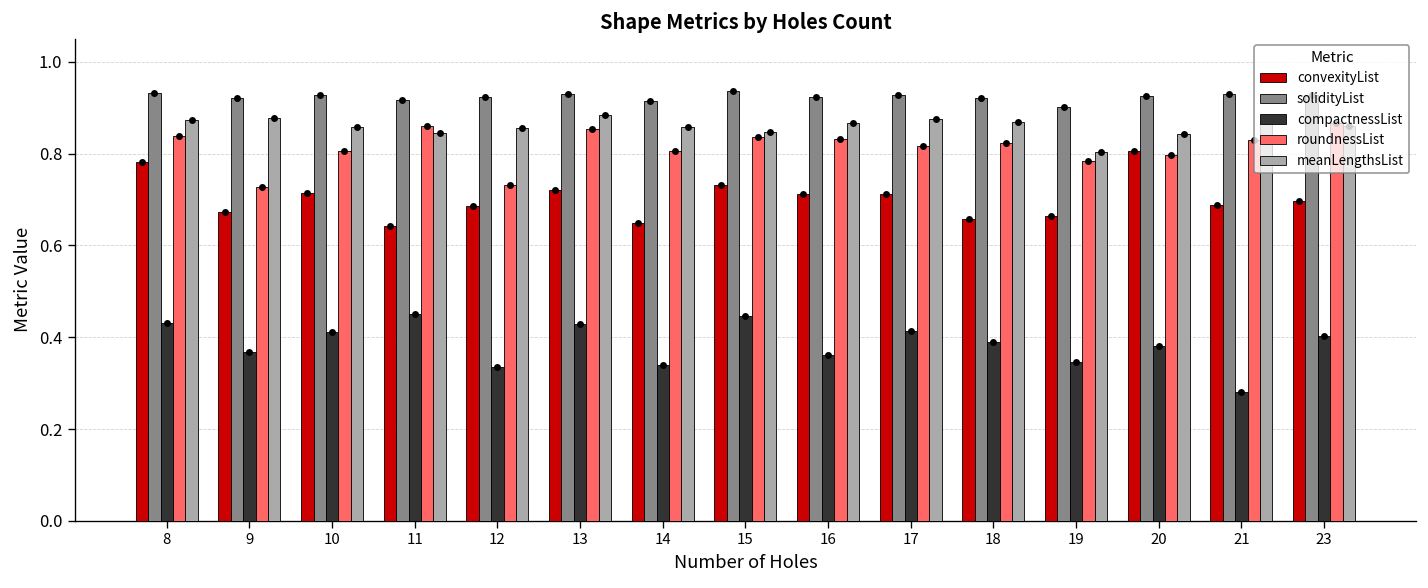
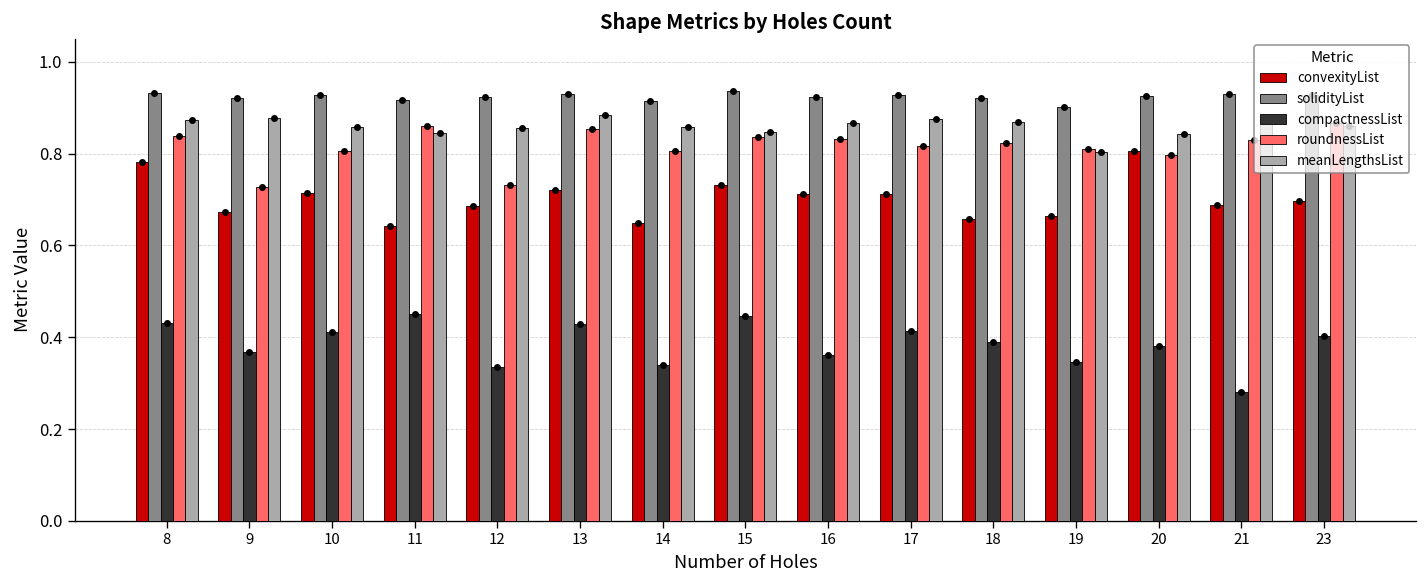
  {
    "convexityList": {
      "8": 0.78,
      "9": 0.67,
      "10": 0.71,
      "11": 0.64,
      "12": 0.69,
      "13": 0.72,
      "14": 0.65,
      "15": 0.73,
      "16": 0.71,
      "17": 0.71,
      "18": 0.66,
      "19": 0.66,
      "20": 0.81,
      "21": 0.69,
      "23": 0.70
    },
    "compactnessList": {
      "8": 0.43,
      "9": 0.37,
      "10": 0.41,
      "11": 0.45,
      "12": 0.33,
      "13": 0.43,
      "14": 0.34,
      "15": 0.45,
      "16": 0.36,
      "17": 0.41,
      "18": 0.39,
      "19": 0.35,
      "20": 0.38,
      "21": 0.28,
      "23": 0.40
    },
    "roundnessList": {
      "8": 0.84,
      "9": 0.73,
      "10": 0.81,
      "11": 0.86,
      "12": 0.73,
      "13": 0.85,
      "14": 0.81,
      "15": 0.84,
      "16": 0.83,
      "17": 0.82,
      "18": 0.82,
-     "19": 0.78,
+     "19": 0.81,
      "20": 0.80
    }
  }
